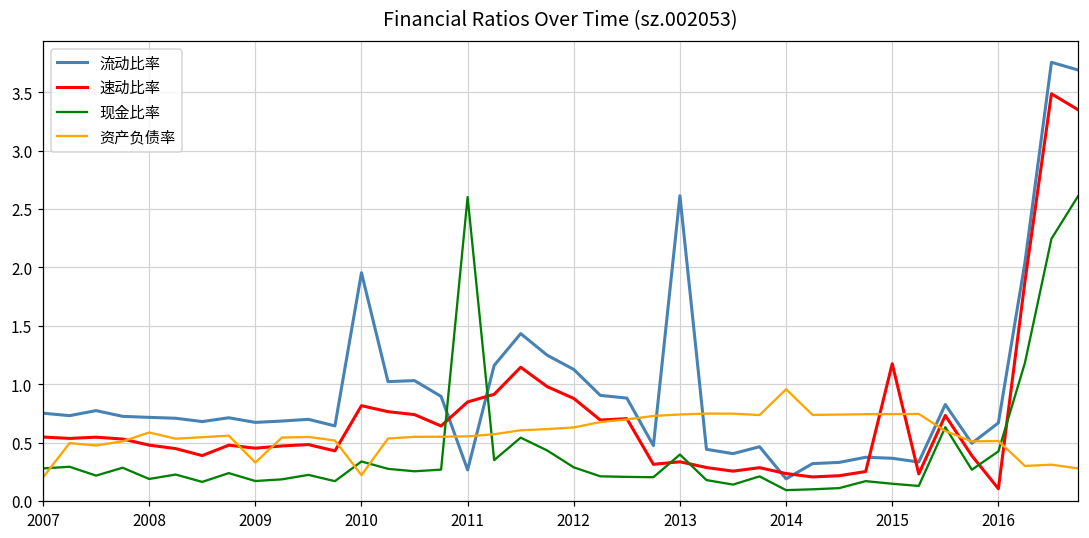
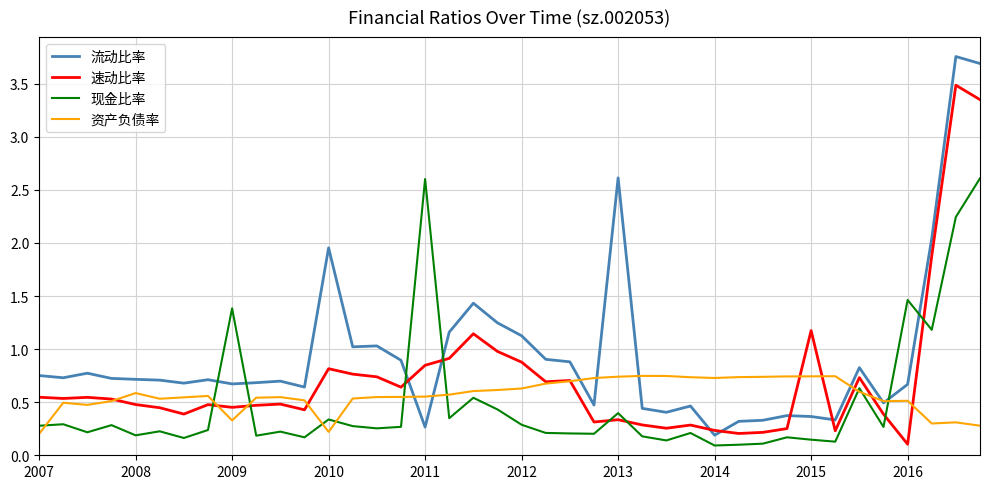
  {
    "流动比率": {
      "2007": 0.75,
      "2008": 0.72,
      "2009": 0.67,
      "2010": 1.95,
      "2011": 0.27,
      "2012": 1.13,
      "2013": 2.61,
      "2014": 0.19,
      "2015": 0.37,
      "2016": 0.67
    },
    "速动比率": {
      "2007": 0.55,
      "2008": 0.48,
      "2009": 0.45,
      "2010": 0.82,
      "2011": 0.85,
      "2012": 0.88,
      "2013": 0.34,
      "2014": 0.23,
      "2015": 1.17,
      "2016": 0.10
    },
    "现金比率": {
      "2007": 0.28,
      "2008": 0.19,
-     "2009": 0.17,
+     "2009": 1.38,
      "2010": 0.34,
      "2011": 2.60,
      "2012": 0.29,
      "2013": 0.40,
      "2014": 0.09,
      "2015": 0.15,
-     "2016": 0.42
+     "2016": 1.46
    },
    "资产负债率": {
      "2007": 0.20,
      "2008": 0.59,
      "2009": 0.33,
      "2010": 0.22,
      "2011": 0.55,
      "2012": 0.63,
      "2013": 0.74,
-     "2014": 0.96,
+     "2014": 0.73,
      "2015": 0.74,
      "2016": 0.51
    }
  }
